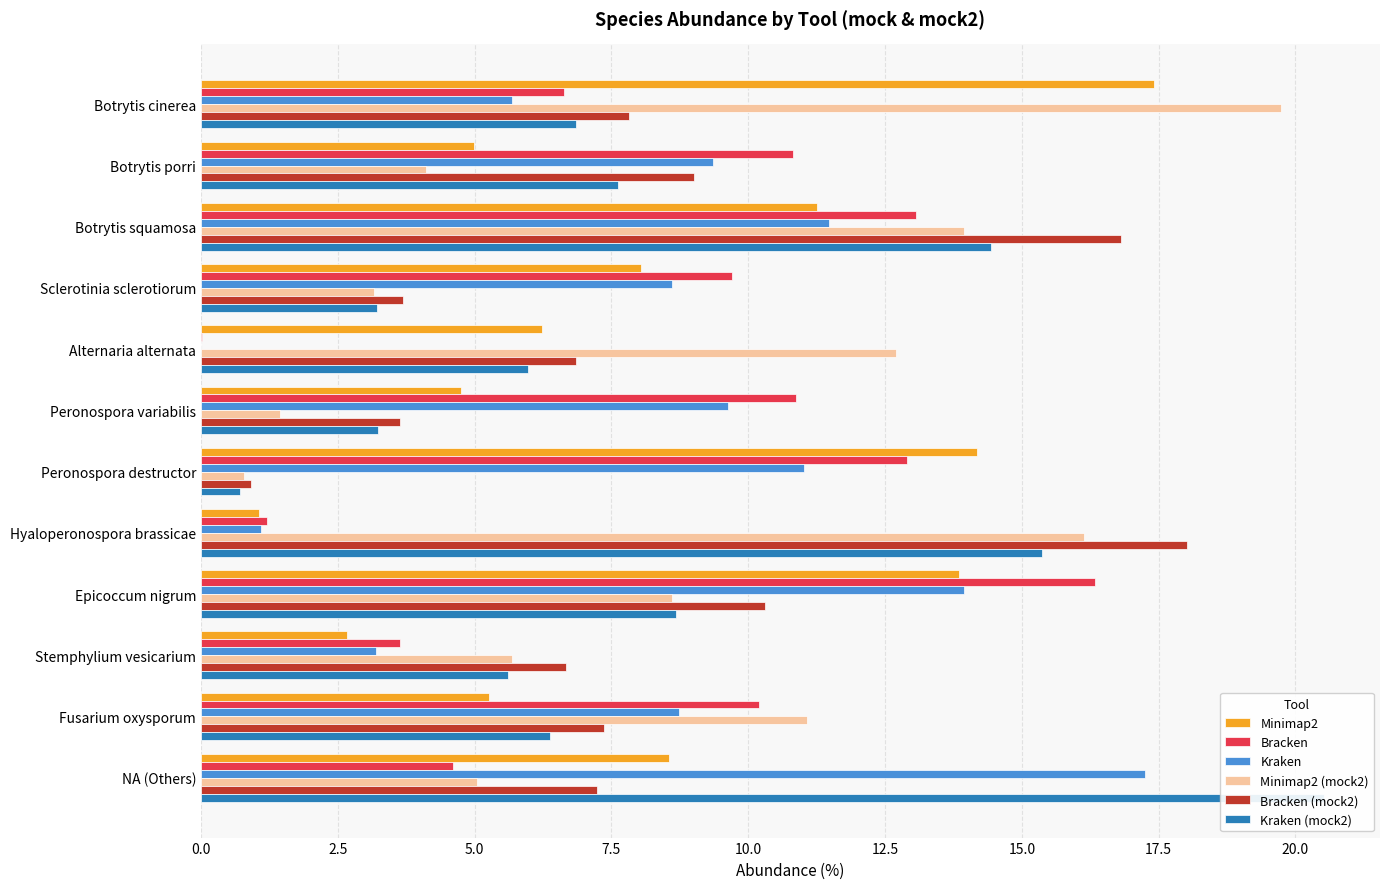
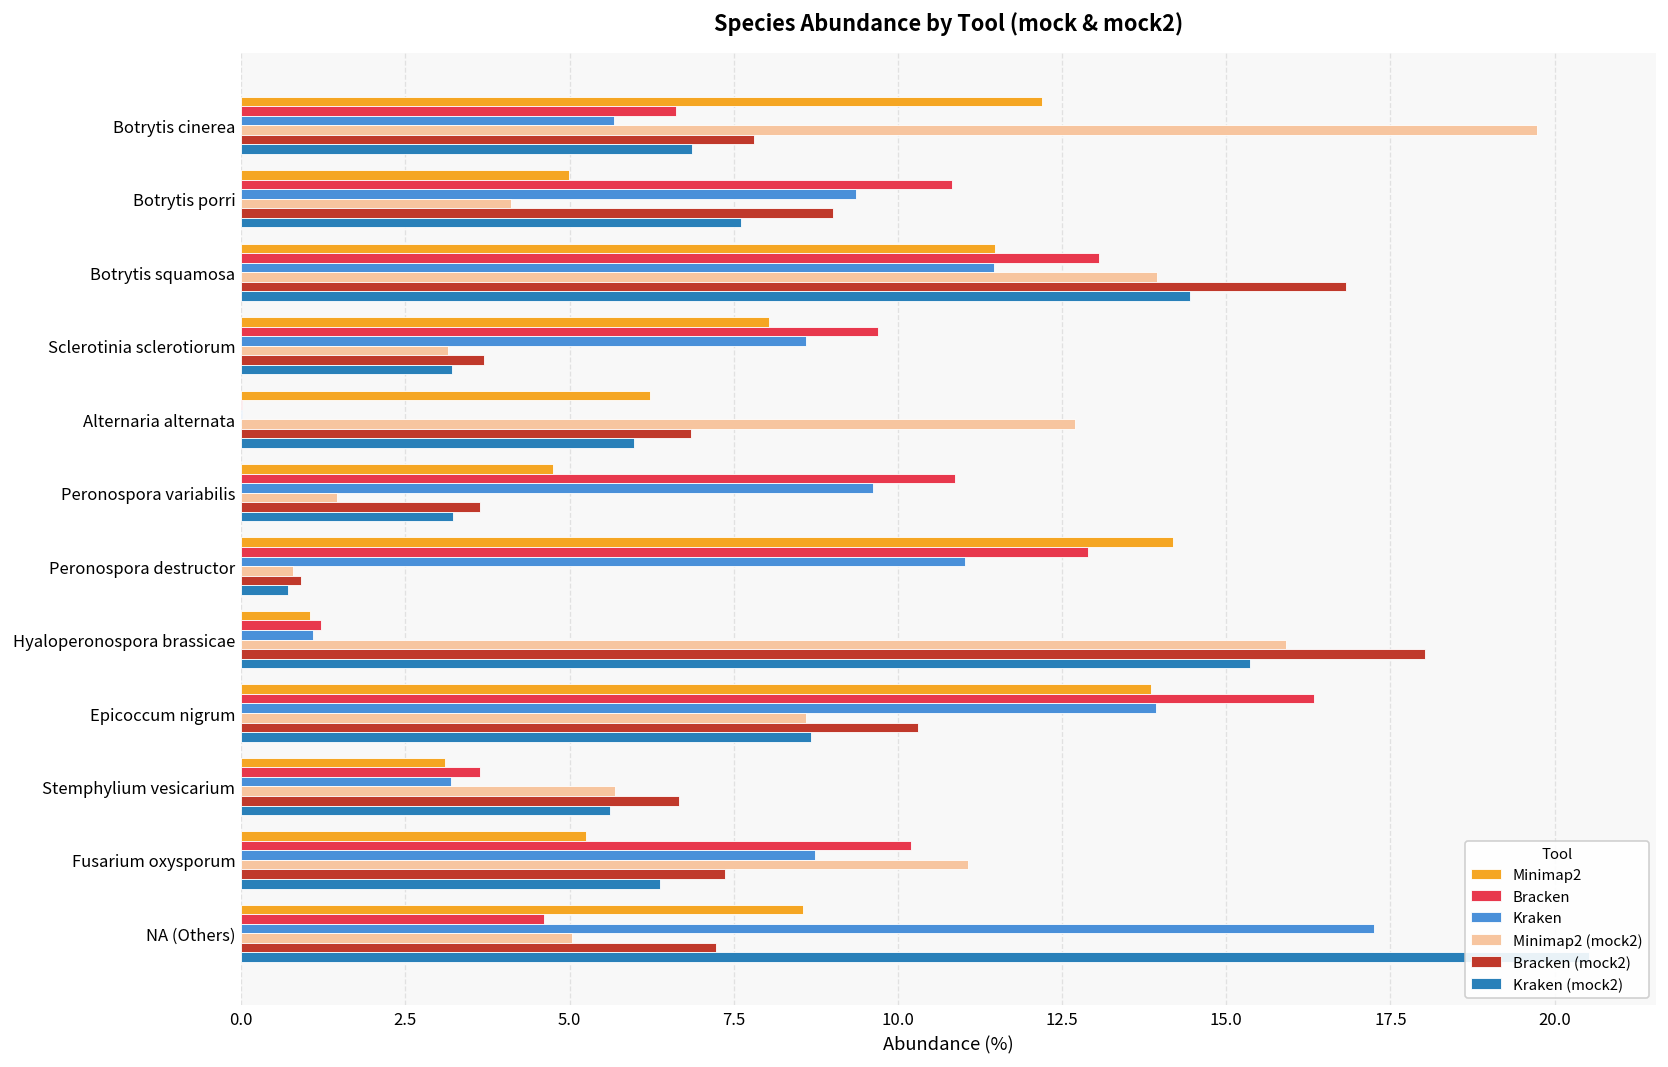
  {
    "Minimap2": {
-     "Botrytis cinerea": 17.4,
+     "Botrytis cinerea": 12.2,
      "Botrytis porri": 5.0,
-     "Botrytis squamosa": 11.2,
+     "Botrytis squamosa": 11.5,
      "Sclerotinia sclerotiorum": 8.0,
      "Alternaria alternata": 6.2,
      "Peronospora variabilis": 4.7,
      "Peronospora destructor": 14.2,
      "Hyaloperonospora brassicae": 1.1,
      "Epicoccum nigrum": 13.9,
-     "Stemphylium vesicarium": 2.7,
+     "Stemphylium vesicarium": 3.1,
      "Fusarium oxysporum": 5.3,
      "NA (Others)": 8.6
    },
    "Minimap2 (mock2)": {
      "Botrytis cinerea": 19.7,
      "Botrytis porri": 4.1,
      "Botrytis squamosa": 13.9,
      "Sclerotinia sclerotiorum": 3.2,
      "Alternaria alternata": 12.7,
      "Peronospora variabilis": 1.5,
      "Peronospora destructor": 0.8,
-     "Hyaloperonospora brassicae": 16.1,
+     "Hyaloperonospora brassicae": 15.9,
      "Epicoccum nigrum": 8.6,
      "Stemphylium vesicarium": 5.7,
      "Fusarium oxysporum": 11.1,
      "NA (Others)": 5.0
    }
  }
